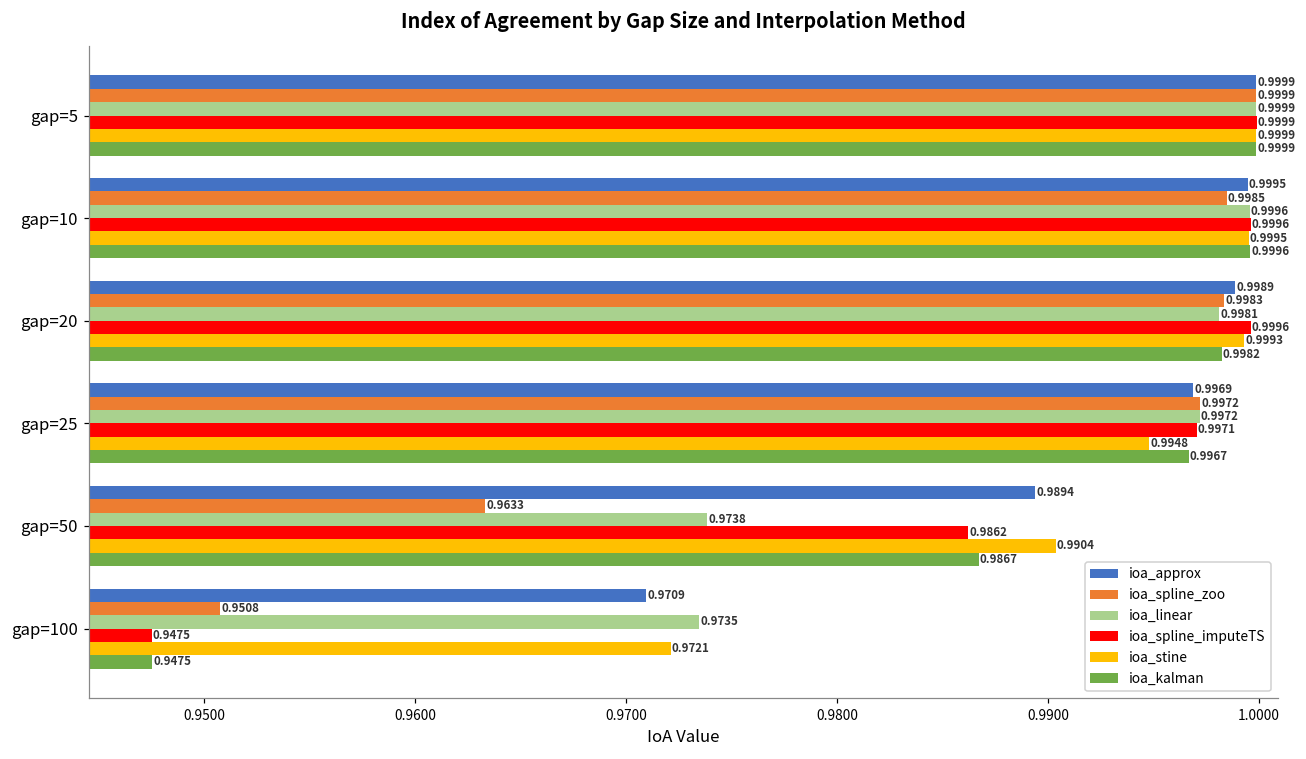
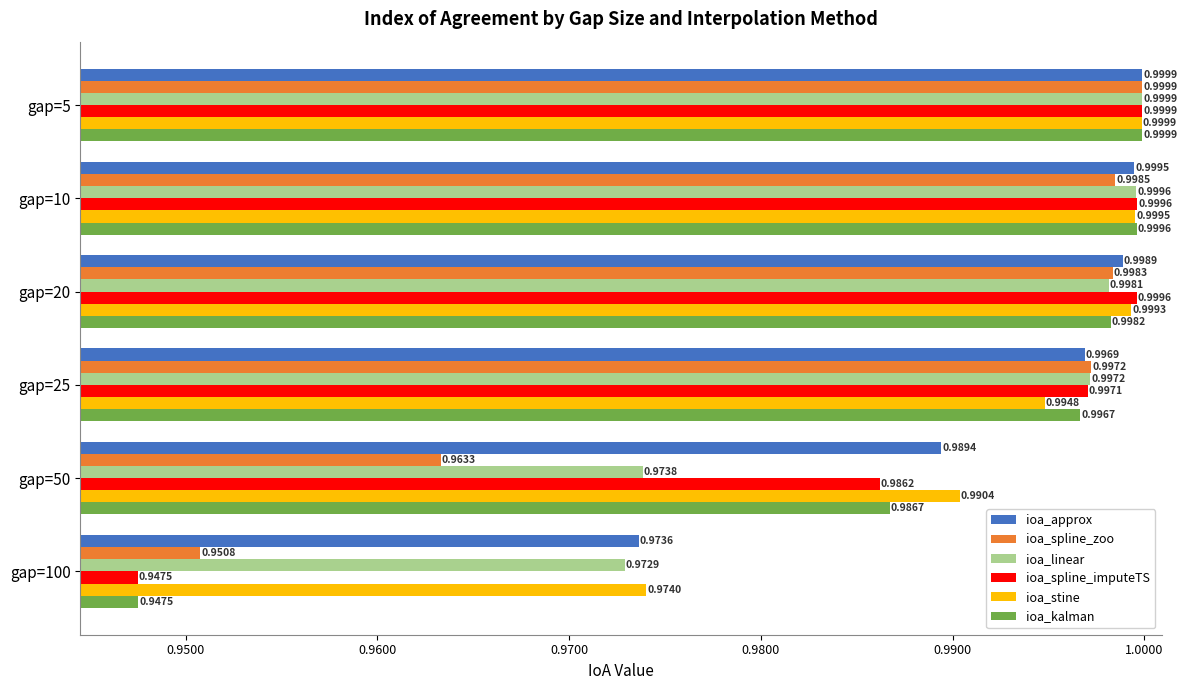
  {
    "ioa_approx": {
      "gap=5": 0.9999,
      "gap=10": 0.9995,
      "gap=20": 0.9989,
      "gap=25": 0.9969,
      "gap=50": 0.9894,
-     "gap=100": 0.9709
+     "gap=100": 0.9736
    },
    "ioa_spline_zoo": {
      "gap=5": 0.9999,
      "gap=10": 0.9985,
      "gap=20": 0.9983,
      "gap=25": 0.9972,
      "gap=50": 0.9633,
      "gap=100": 0.9508
    },
    "ioa_linear": {
      "gap=5": 0.9999,
      "gap=10": 0.9996,
      "gap=20": 0.9981,
      "gap=25": 0.9972,
      "gap=50": 0.9738,
-     "gap=100": 0.9735
+     "gap=100": 0.9729
    },
    "ioa_spline_imputeTS": {
      "gap=5": 0.9999,
      "gap=10": 0.9996,
      "gap=20": 0.9996,
      "gap=25": 0.9971,
      "gap=50": 0.9862,
      "gap=100": 0.9475
    },
    "ioa_stine": {
      "gap=5": 0.9999,
      "gap=10": 0.9995,
      "gap=20": 0.9993,
      "gap=25": 0.9948,
      "gap=50": 0.9904,
-     "gap=100": 0.9721
+     "gap=100": 0.9740
    },
    "ioa_kalman": {
      "gap=5": 0.9999,
      "gap=10": 0.9996,
      "gap=20": 0.9982,
      "gap=25": 0.9967,
      "gap=50": 0.9867,
      "gap=100": 0.9475
    }
  }
